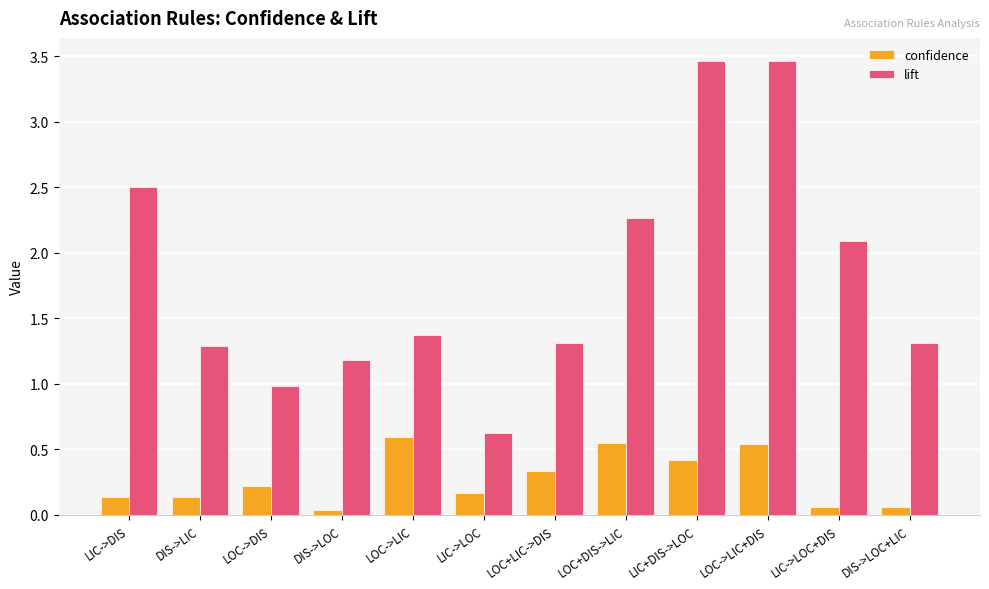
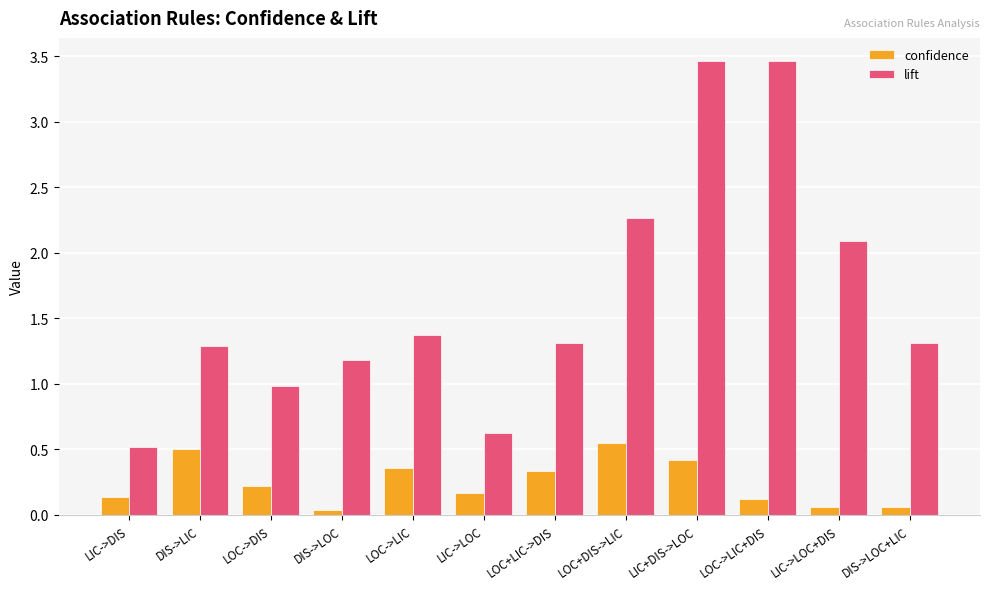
  {
    "confidence": {
      "LIC->DIS": 0.13,
-     "DIS->LIC": 0.14,
+     "DIS->LIC": 0.50,
      "LOC->DIS": 0.22,
      "DIS->LOC": 0.04,
-     "LOC->LIC": 0.59,
+     "LOC->LIC": 0.36,
      "LIC->LOC": 0.17,
      "LOC+LIC->DIS": 0.34,
      "LOC+DIS->LIC": 0.55,
      "LIC+DIS->LOC": 0.42,
-     "LOC->LIC+DIS": 0.54,
+     "LOC->LIC+DIS": 0.12,
      "LIC->LOC+DIS": 0.06,
      "DIS->LOC+LIC": 0.06
    },
    "lift": {
-     "LIC->DIS": 2.51,
+     "LIC->DIS": 0.52,
      "DIS->LIC": 1.29,
      "LOC->DIS": 0.98,
      "DIS->LOC": 1.18,
      "LOC->LIC": 1.37,
      "LIC->LOC": 0.62,
      "LOC+LIC->DIS": 1.31,
      "LOC+DIS->LIC": 2.27,
      "LIC+DIS->LOC": 3.47,
      "LOC->LIC+DIS": 3.47,
      "LIC->LOC+DIS": 2.09,
      "DIS->LOC+LIC": 1.31
    }
  }
